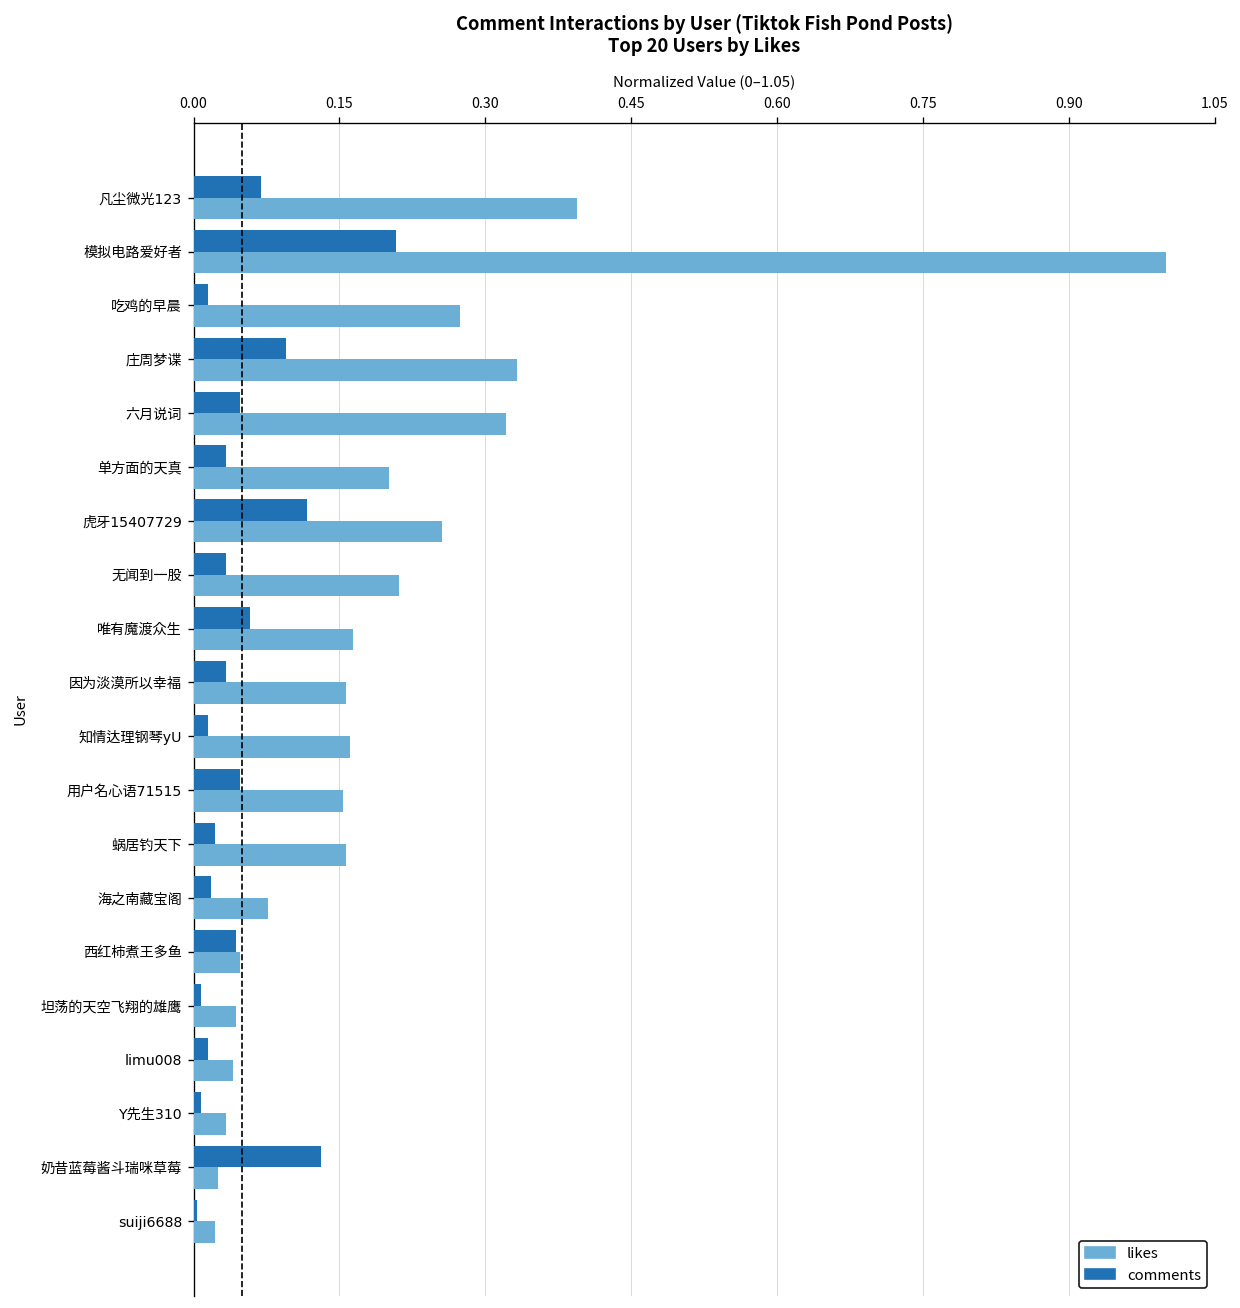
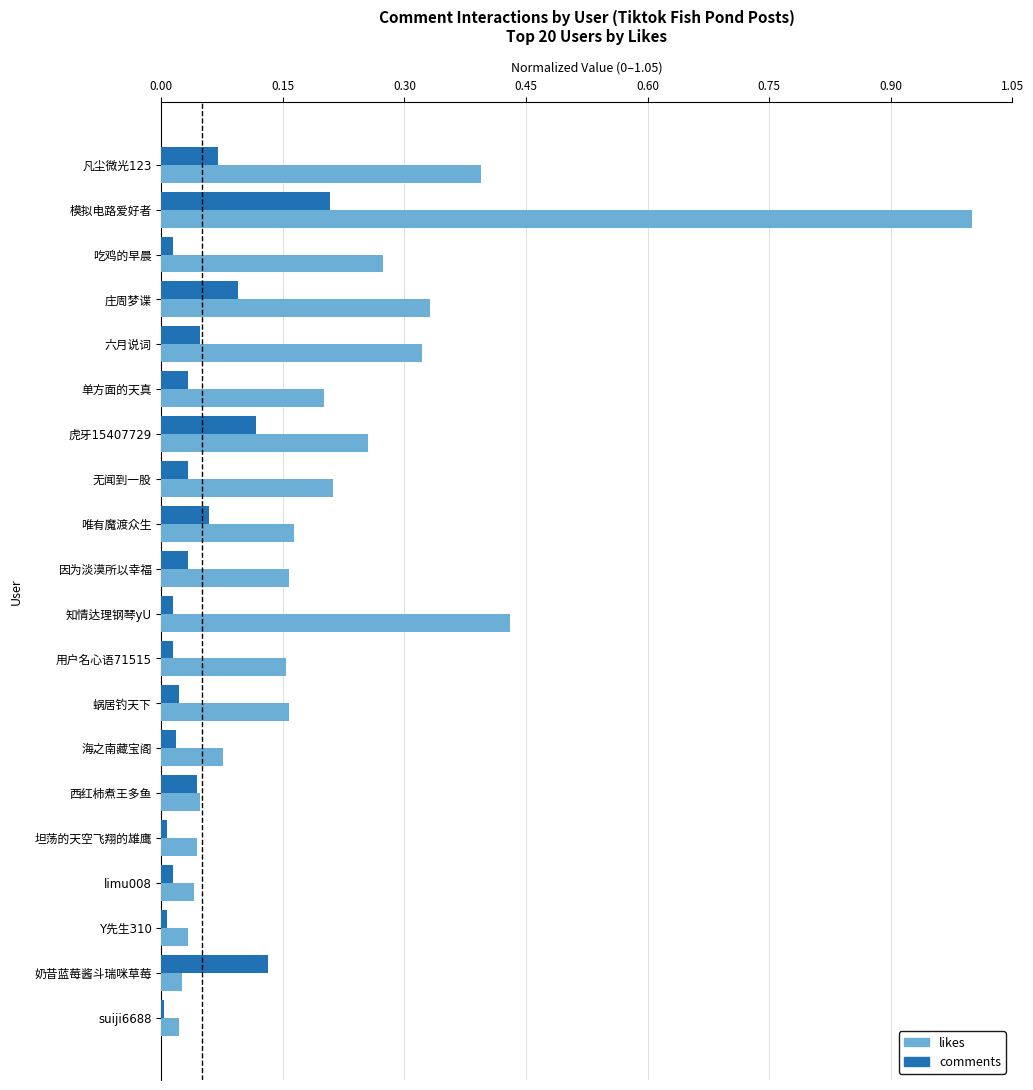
  {
    "likes": {
      "凡尘微光123": 0.39,
      "模拟电路爱好者": 1.00,
      "吃鸡的早晨": 0.27,
      "庄周梦谍": 0.33,
      "六月说词": 0.32,
      "单方面的天真": 0.20,
      "虎牙15407729": 0.26,
      "无闻到一股": 0.21,
      "唯有魔渡众生": 0.16,
      "因为淡漠所以幸福": 0.16,
-     "知情达理钢琴yU": 0.16,
+     "知情达理钢琴yU": 0.43,
      "用户名心语71515": 0.15,
      "蜗居钓天下": 0.16,
      "海之南藏宝阁": 0.08,
      "西红柿煮王多鱼": 0.05,
      "坦荡的天空飞翔的雄鹰": 0.04,
      "limu008": 0.04,
      "Y先生310": 0.03,
      "奶昔蓝莓酱斗瑞咪草莓": 0.03,
      "suiji6688": 0.02
    },
    "comments": {
      "凡尘微光123": 0.07,
      "模拟电路爱好者": 0.21,
      "吃鸡的早晨": 0.01,
      "庄周梦谍": 0.09,
      "六月说词": 0.05,
      "单方面的天真": 0.03,
      "虎牙15407729": 0.12,
      "无闻到一股": 0.03,
      "唯有魔渡众生": 0.06,
      "因为淡漠所以幸福": 0.03,
      "知情达理钢琴yU": 0.01,
-     "用户名心语71515": 0.05,
+     "用户名心语71515": 0.01,
      "蜗居钓天下": 0.02,
      "海之南藏宝阁": 0.02,
      "西红柿煮王多鱼": 0.04,
      "坦荡的天空飞翔的雄鹰": 0.01,
      "limu008": 0.01,
      "Y先生310": 0.01,
      "奶昔蓝莓酱斗瑞咪草莓": 0.13,
      "suiji6688": 0.00
    }
  }
